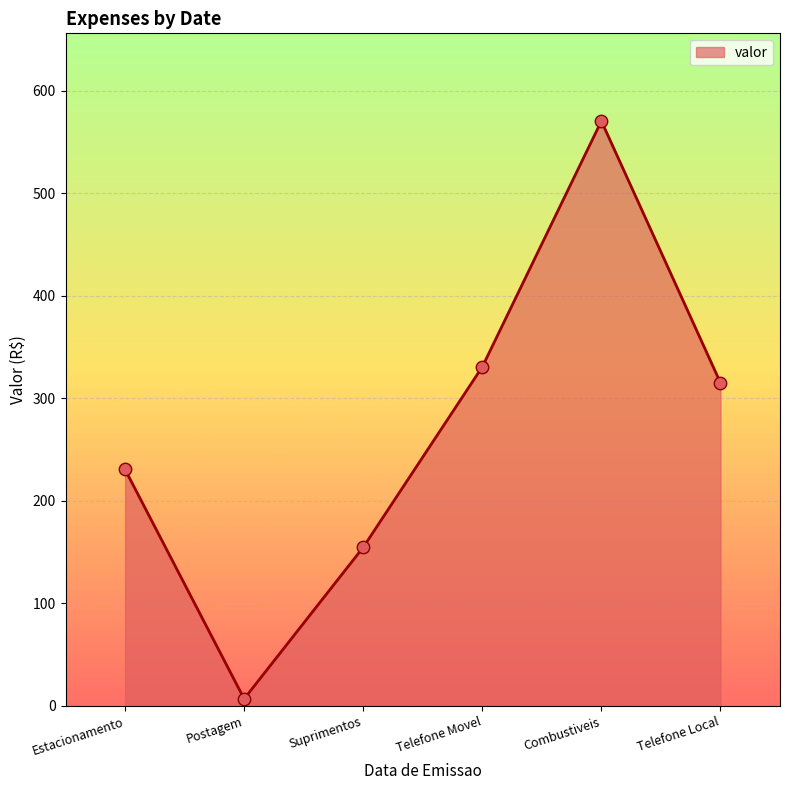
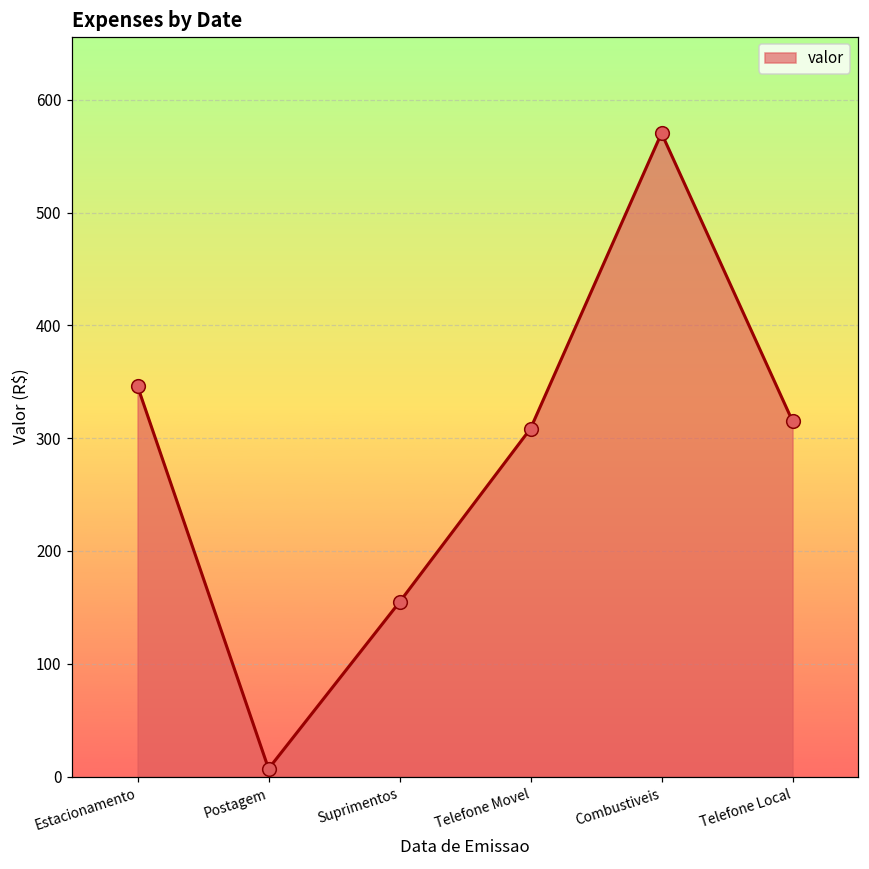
  {
-   "Estacionamento": 231,
+   "Estacionamento": 346,
    "Postagem": 7,
    "Suprimentos": 155,
-   "Telefone Movel": 331,
+   "Telefone Movel": 309,
    "Combustiveis": 570,
    "Telefone Local": 315
  }
